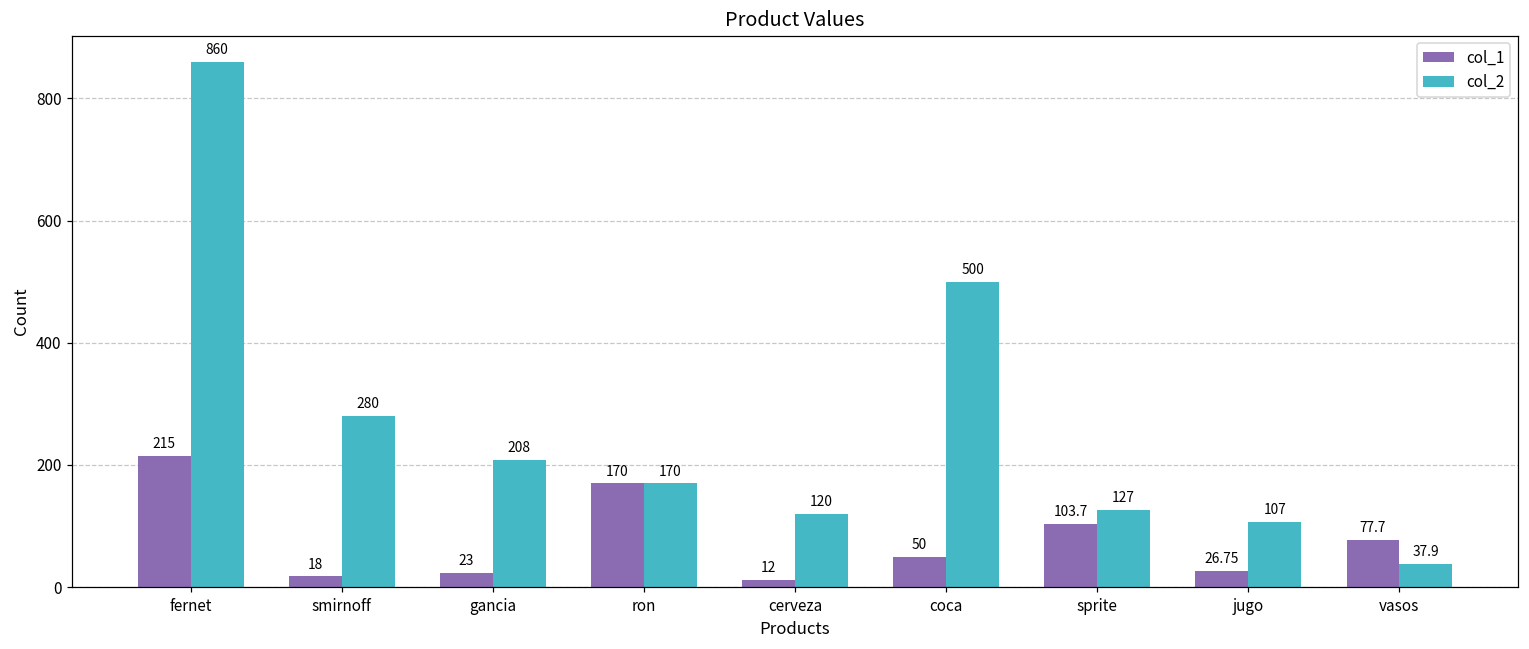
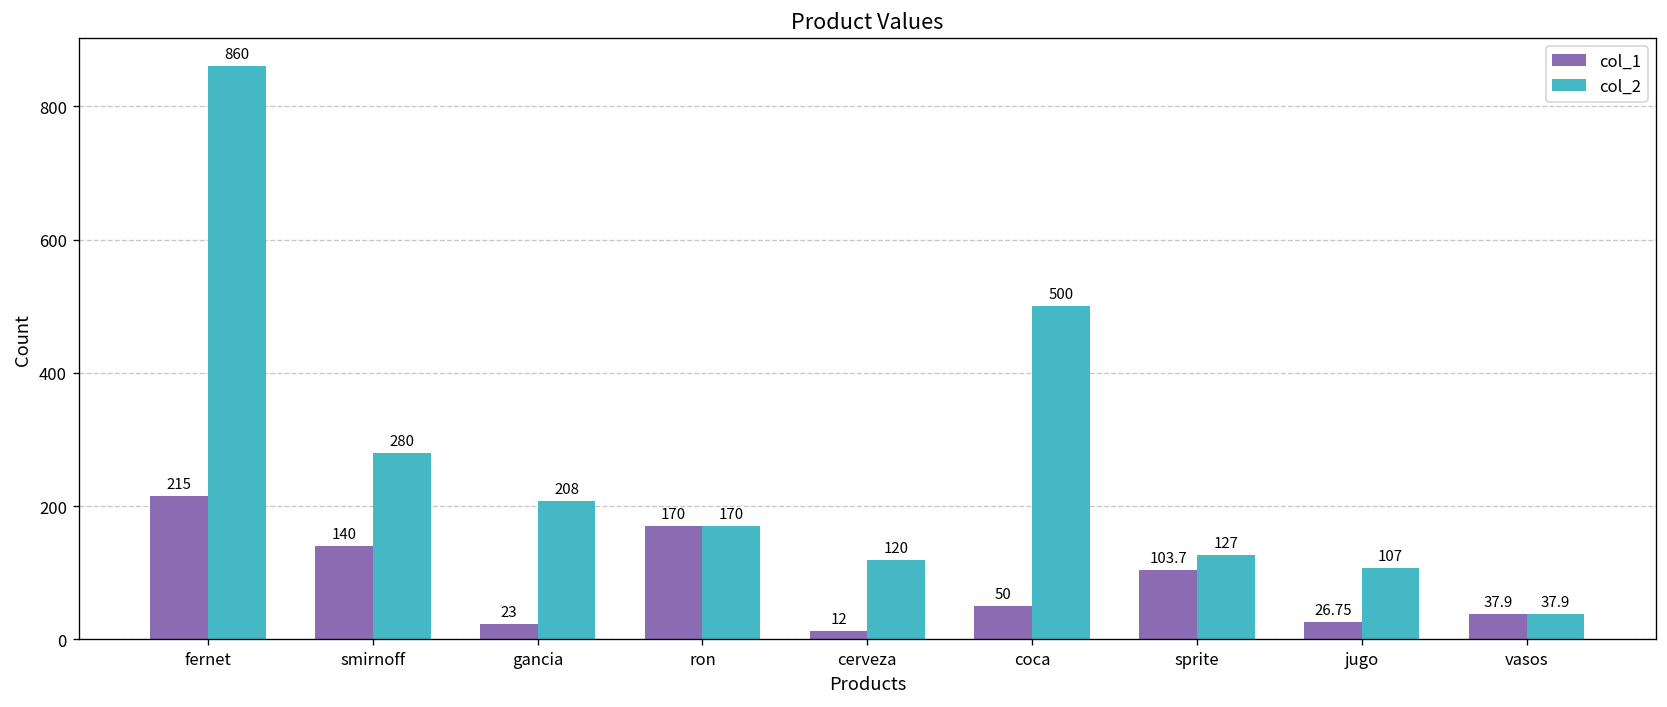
  {
    "col_1": {
      "fernet": 215,
-     "smirnoff": 18,
+     "smirnoff": 140,
      "gancia": 23,
      "ron": 170,
      "cerveza": 12,
      "coca": 50,
      "sprite": 103.7,
      "jugo": 26.75,
-     "vasos": 77.7
+     "vasos": 37.9
    },
    "col_2": {
      "fernet": 860,
      "smirnoff": 280,
      "gancia": 208,
      "ron": 170,
      "cerveza": 120,
      "coca": 500,
      "sprite": 127,
      "jugo": 107,
      "vasos": 37.9
    }
  }
